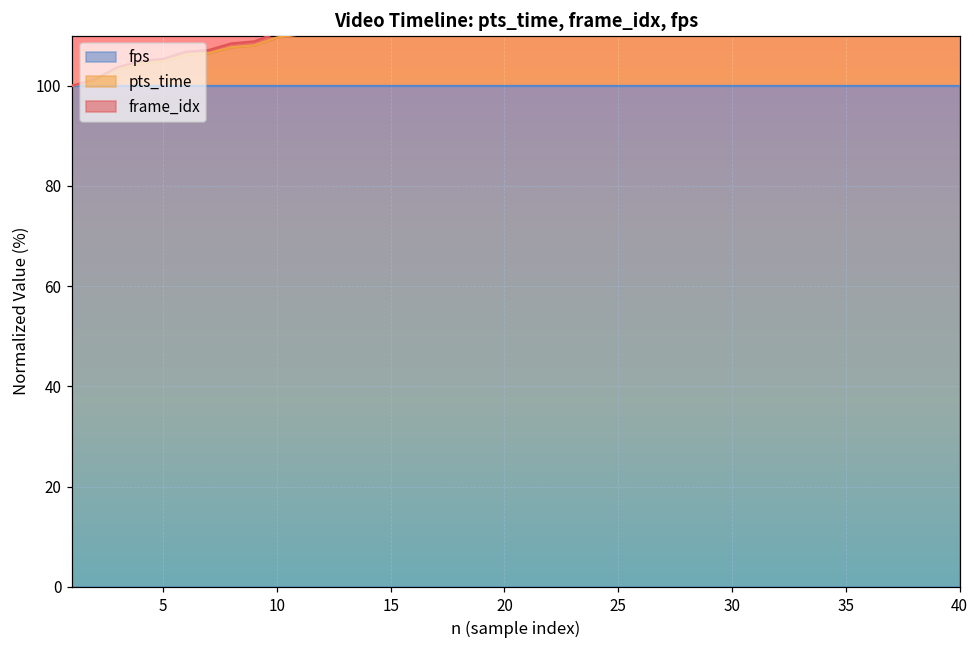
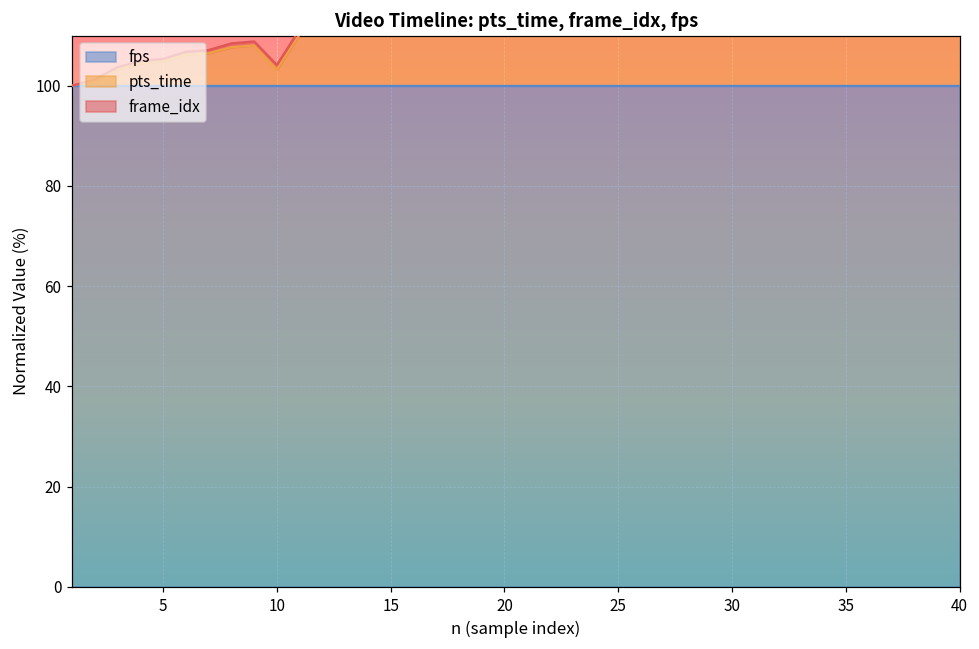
  {
    "fps": {
      "10": 100,
      "15": 100,
      "20": 100,
      "25": 100,
      "30": 100,
      "35": 100,
      "40": 100
    },
    "pts_time": {
-     "10": 110
+     "10": 103
    }
  }
